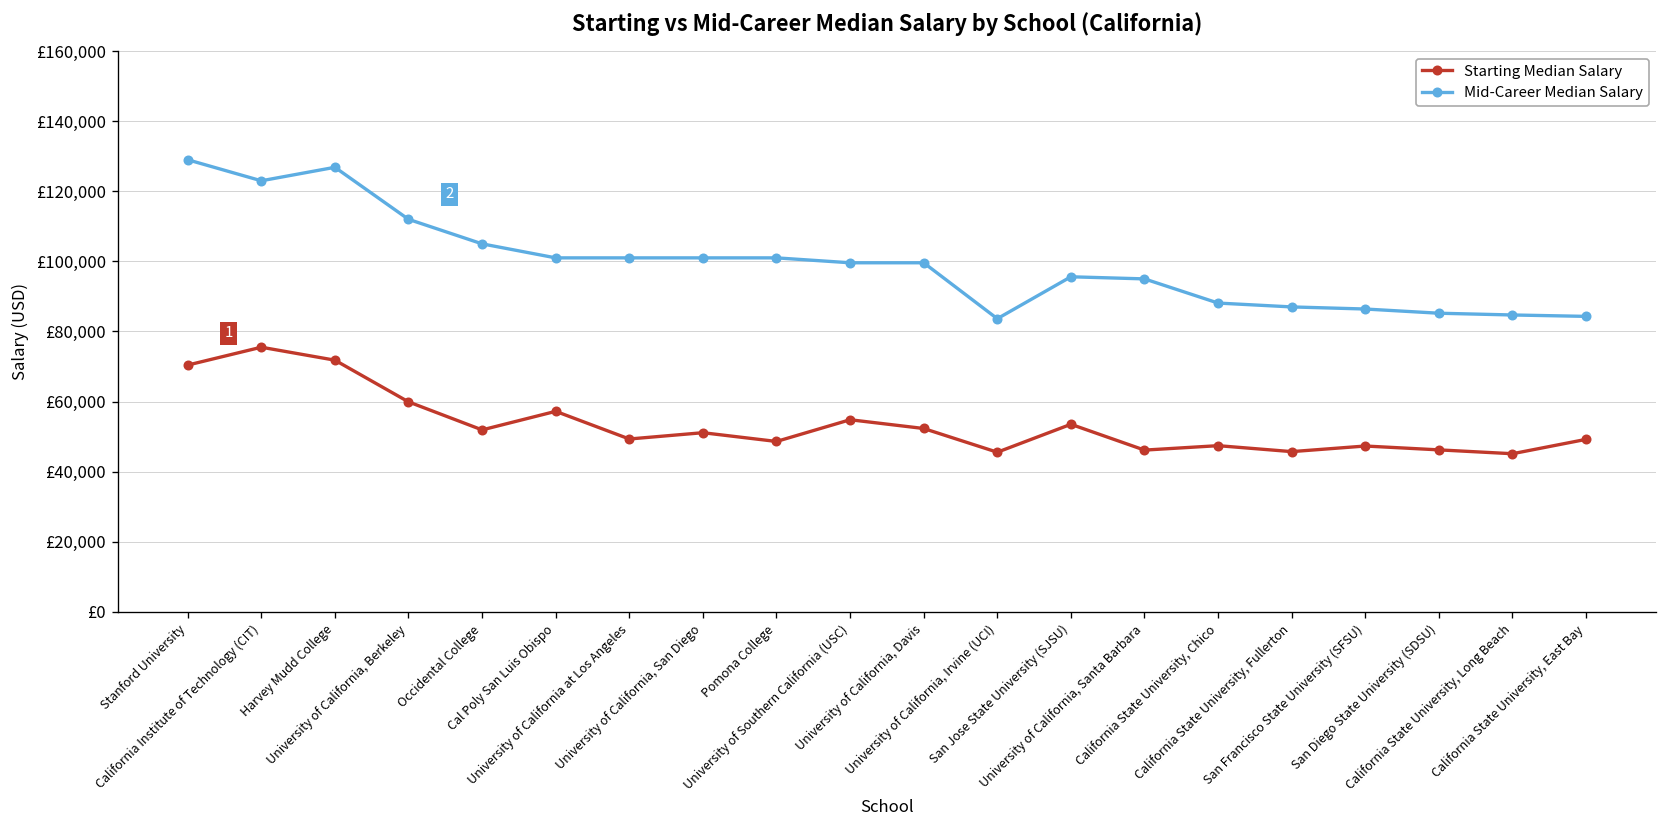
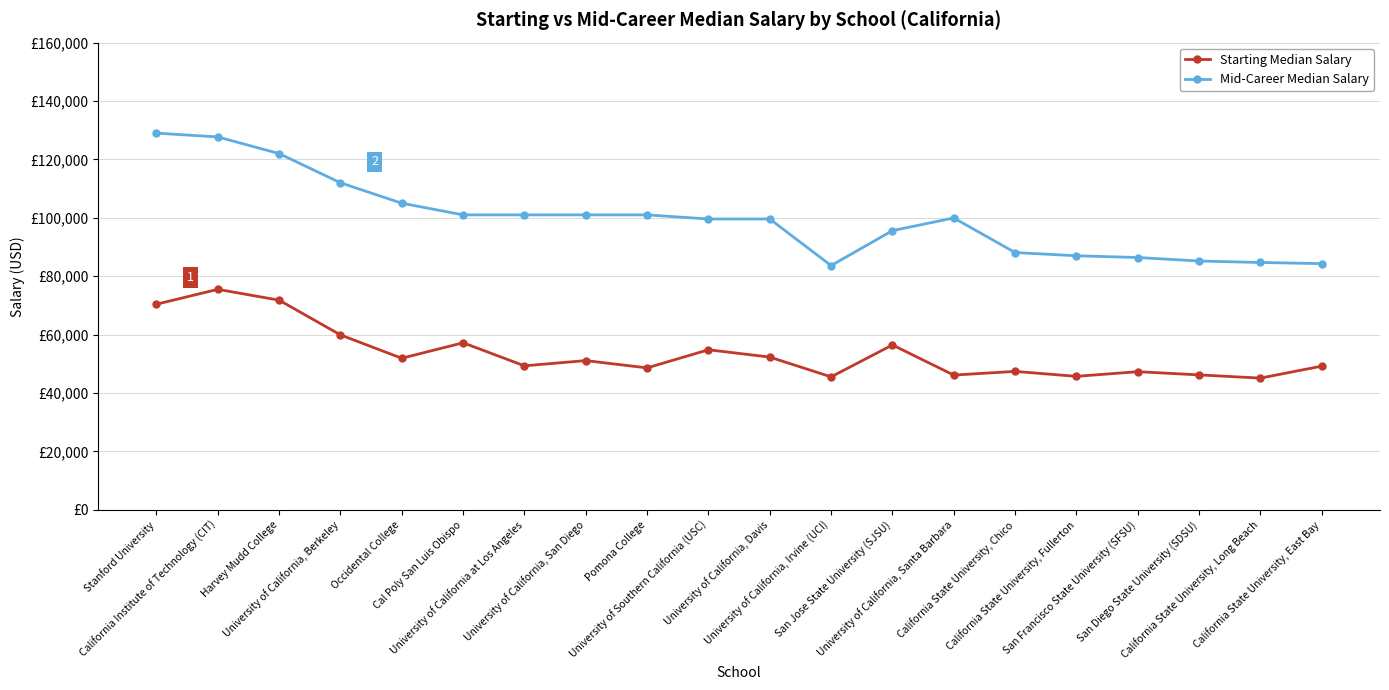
  {
    "Starting Median Salary": {
      "Stanford University": "£70,000",
      "Harvey Mudd College": "£72,000",
      "University of California, Berkeley": "£60,000",
      "Occidental College": "£52,000",
      "Cal Poly San Luis Obispo": "£57,000",
      "University of California at Los Angeles": "£49,000",
      "University of California, San Diego": "£51,000",
      "Pomona College": "£49,000",
      "University of Southern California (USC)": "£55,000",
      "University of California, Davis": "£52,000",
      "University of California, Irvine (UCI)": "£46,000",
-     "San Jose State University (SJSU)": "£54,000",
+     "San Jose State University (SJSU)": "£56,000",
      "University of California, Santa Barbara": "£46,000",
      "California State University, Chico": "£47,000",
      "California State University, Fullerton": "£46,000",
      "San Francisco State University (SFSU)": "£47,000",
      "San Diego State University (SDSU)": "£46,000",
      "California State University, Long Beach": "£45,000",
      "California State University, East Bay": "£49,000"
    },
    "Mid-Career Median Salary": {
      "Stanford University": "£129,000",
-     "California Institute of Technology (CIT)": "£123,000",
-     "Harvey Mudd College": "£127,000",
+     "California Institute of Technology (CIT)": "£128,000",
+     "Harvey Mudd College": "£122,000",
      "University of California, Berkeley": "£112,000",
      "Occidental College": "£105,000",
      "Cal Poly San Luis Obispo": "£101,000",
      "University of California at Los Angeles": "£101,000",
      "University of California, San Diego": "£101,000",
      "Pomona College": "£101,000",
      "University of Southern California (USC)": "£100,000",
      "University of California, Davis": "£100,000",
      "University of California, Irvine (UCI)": "£84,000",
      "San Jose State University (SJSU)": "£96,000",
-     "University of California, Santa Barbara": "£95,000",
+     "University of California, Santa Barbara": "£100,000",
      "California State University, Chico": "£88,000",
      "California State University, Fullerton": "£87,000",
      "San Francisco State University (SFSU)": "£86,000",
      "San Diego State University (SDSU)": "£85,000",
      "California State University, Long Beach": "£85,000",
      "California State University, East Bay": "£84,000"
    }
  }
